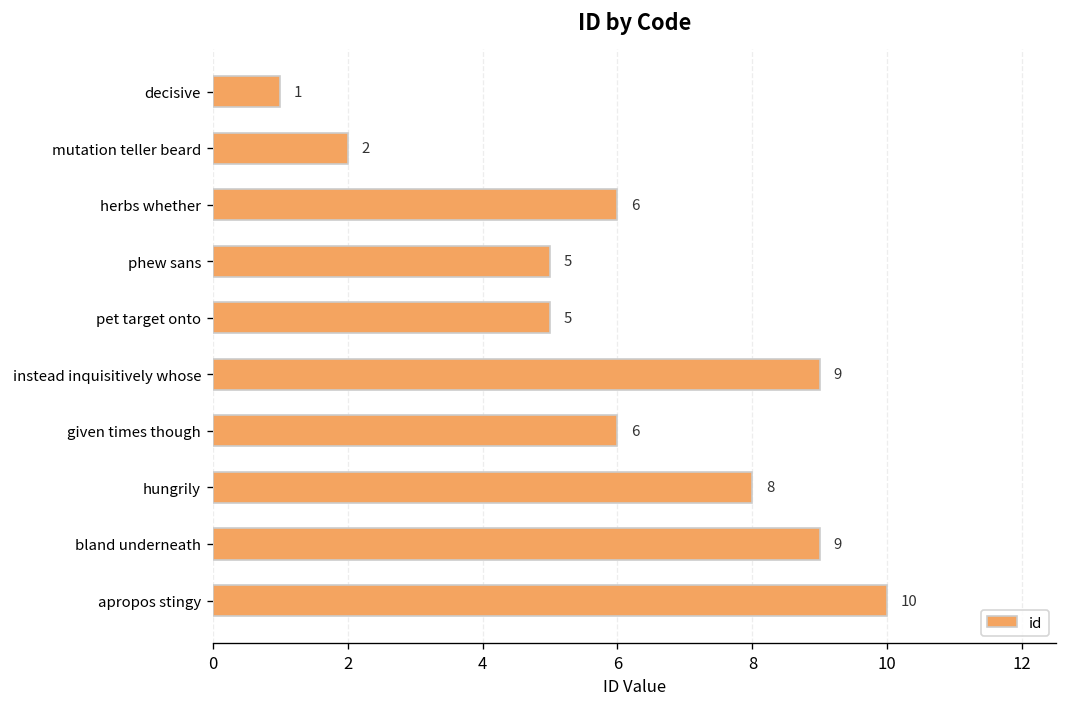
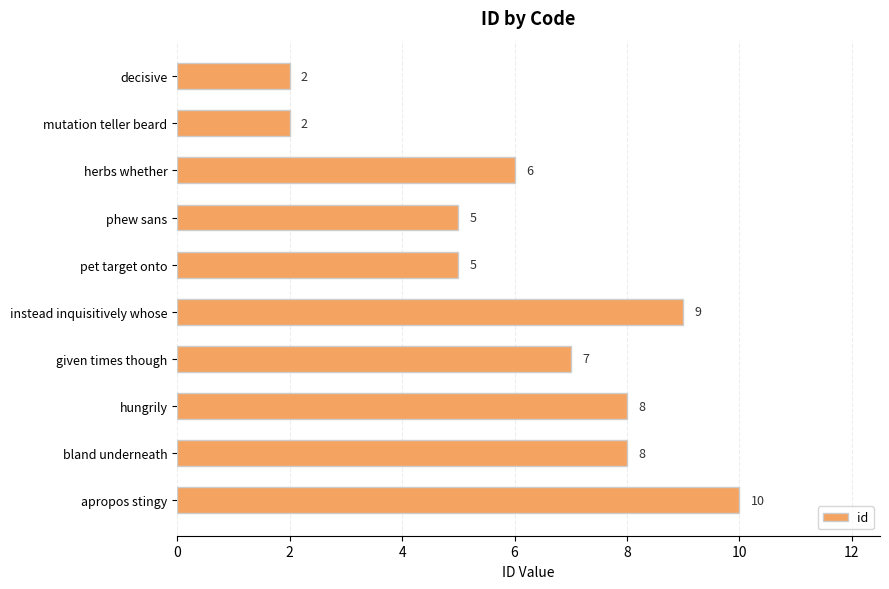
  {
-   "decisive": 1,
+   "decisive": 2,
    "mutation teller beard": 2,
    "herbs whether": 6,
    "phew sans": 5,
    "pet target onto": 5,
    "instead inquisitively whose": 9,
-   "given times though": 6,
+   "given times though": 7,
    "hungrily": 8,
-   "bland underneath": 9,
+   "bland underneath": 8,
    "apropos stingy": 10
  }
